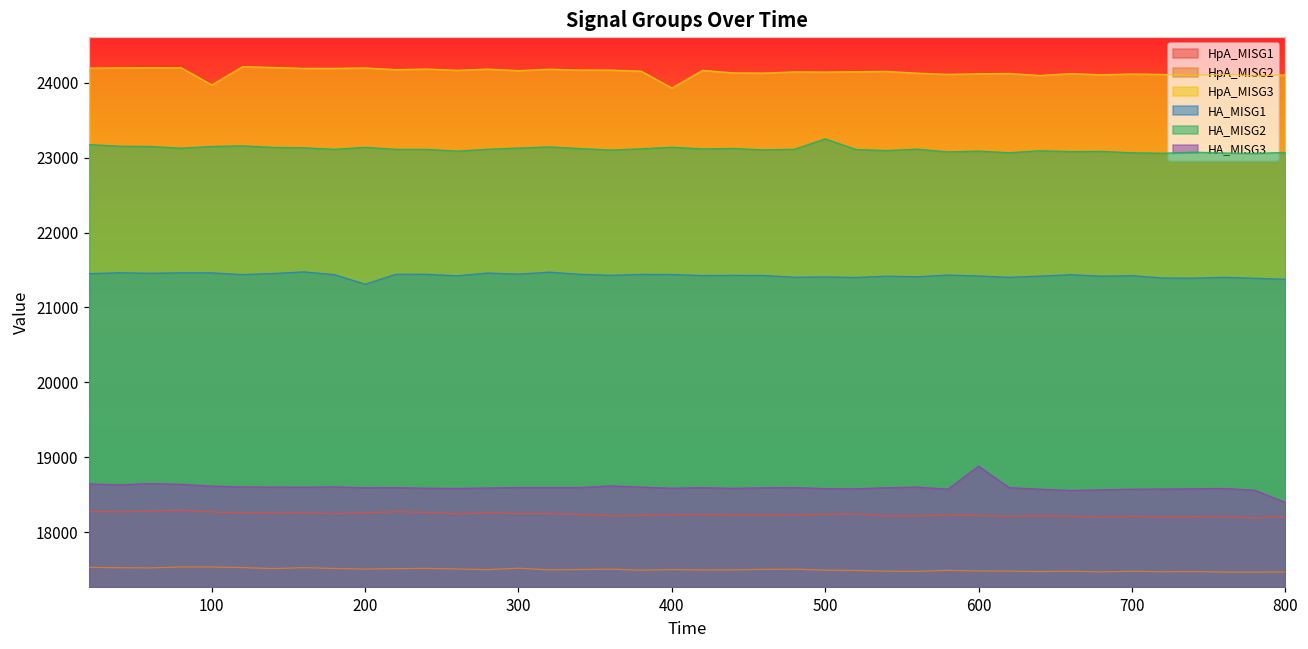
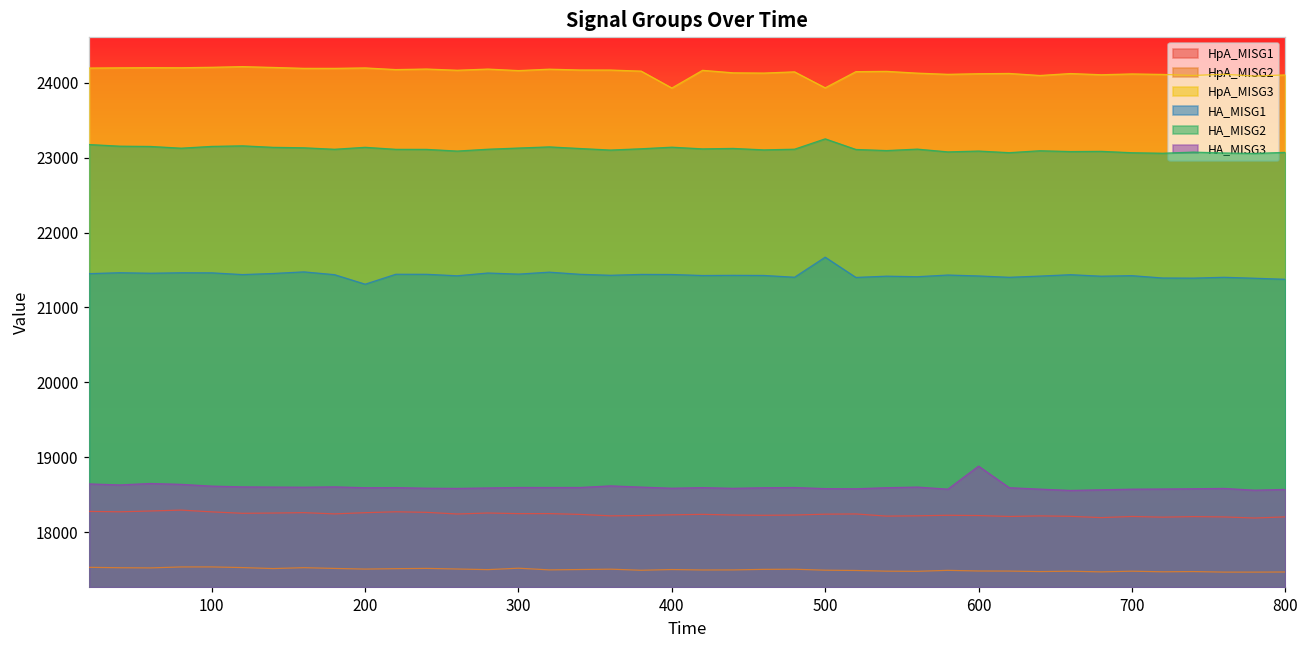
  {
    "HpA_MISG3": {
-     "100": 24000,
+     "100": 24200,
      "200": 24200,
      "300": 24200,
      "400": 23900,
-     "500": 24100,
+     "500": 23900,
      "600": 24100,
      "700": 24100,
      "800": 24100
    },
    "HA_MISG1": {
      "100": 21500,
      "200": 21300,
      "300": 21400,
      "400": 21400,
-     "500": 21400,
+     "500": 21700,
      "600": 21400,
      "700": 21400,
      "800": 21400
    },
    "HA_MISG2": {
      "100": 23200,
      "200": 23100,
      "300": 23100,
      "400": 23100,
      "500": 23300,
      "600": 23100,
      "700": 23100,
      "800": 23100
    },
    "HA_MISG3": {
      "100": 18600,
      "200": 18600,
      "300": 18600,
      "400": 18600,
      "500": 18600,
      "600": 18900,
      "700": 18600,
-     "800": 18400
+     "800": 18600
    }
  }
